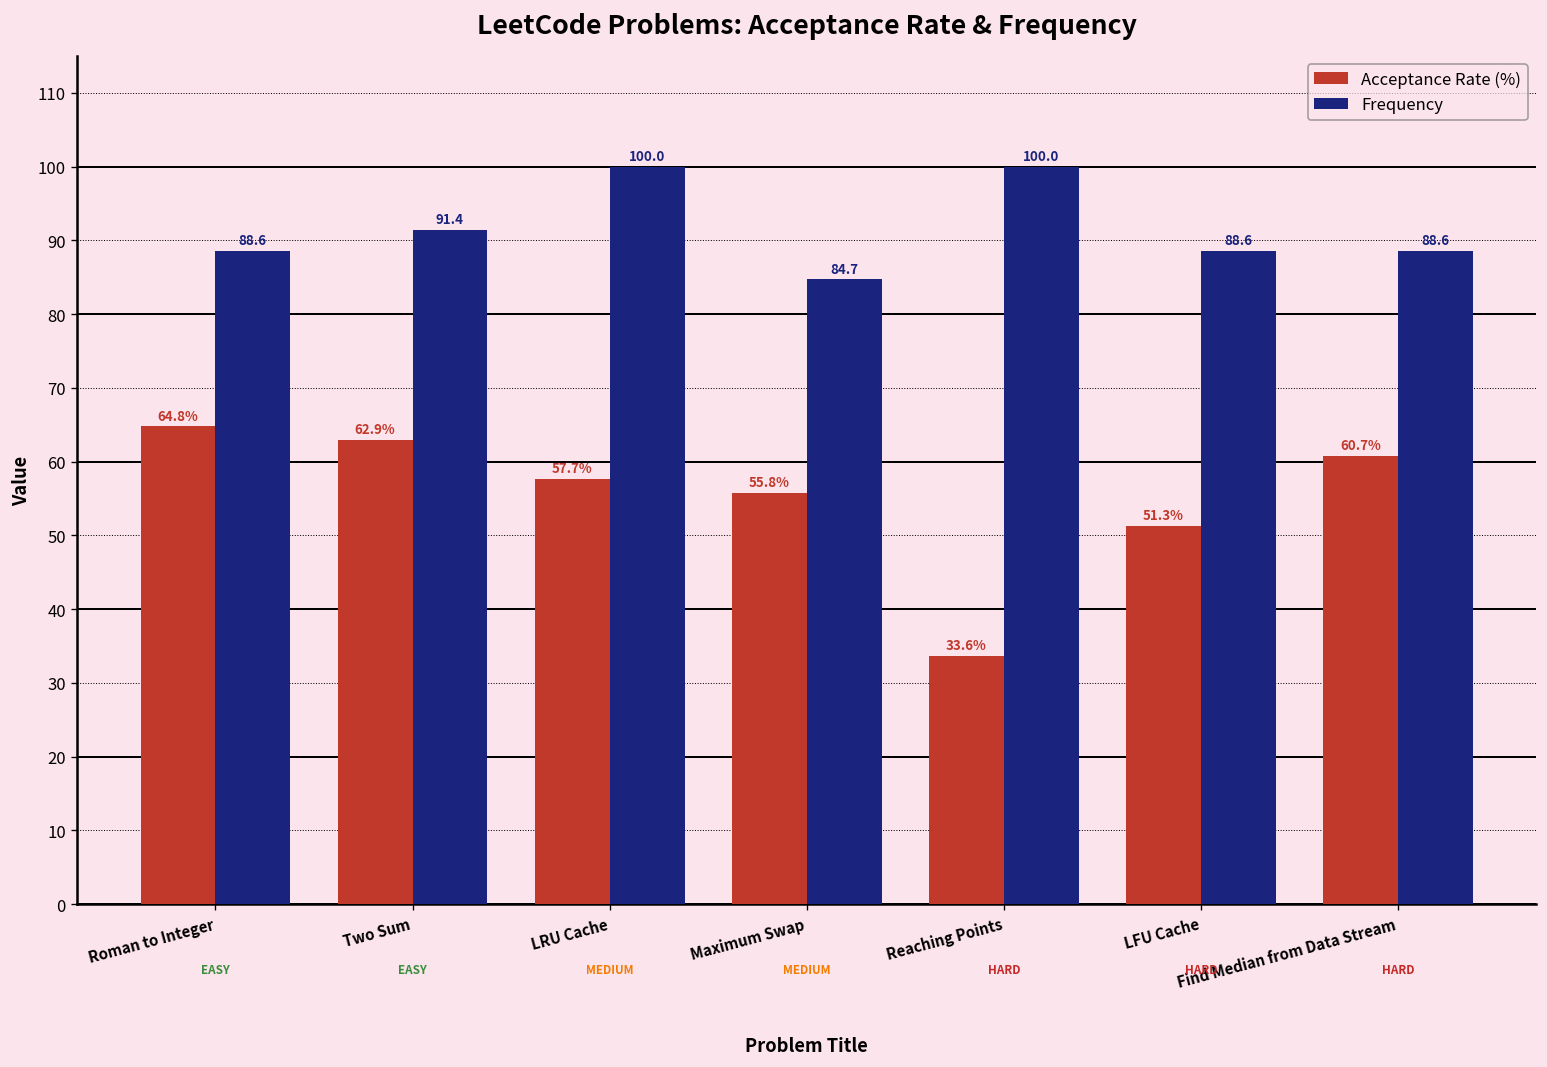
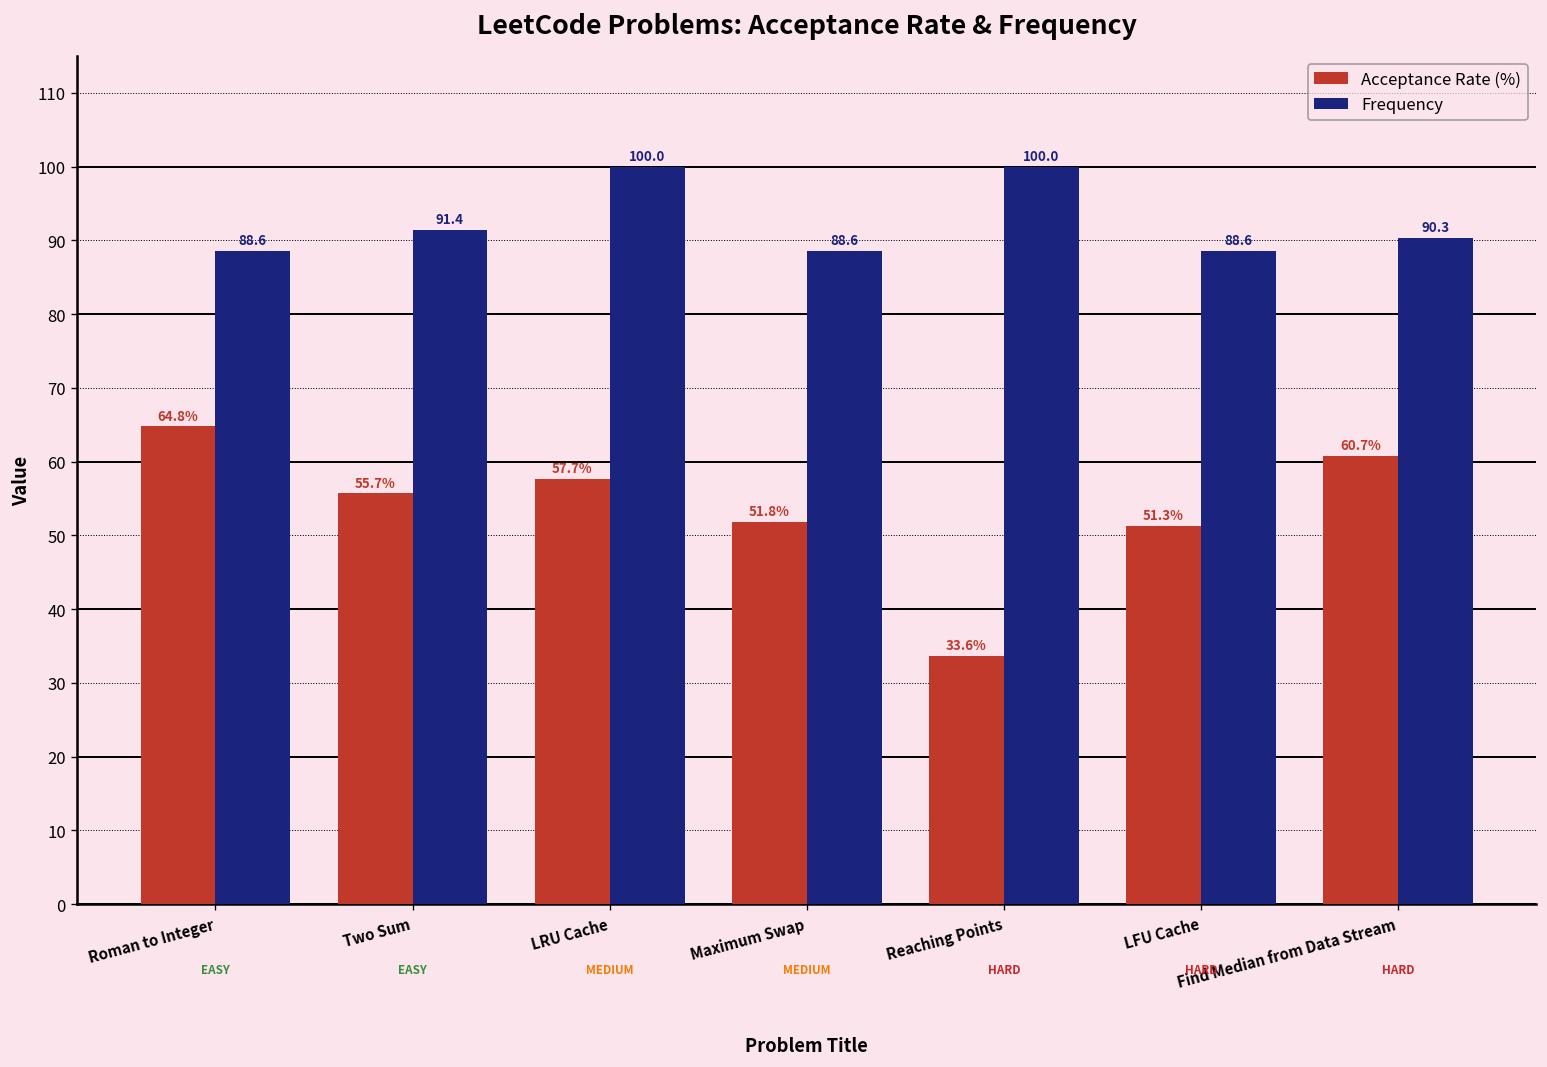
  {
    "Acceptance Rate (%)": {
      "Roman to Integer": "64.8%",
-     "Two Sum": "62.9%",
+     "Two Sum": "55.7%",
      "LRU Cache": "57.7%",
-     "Maximum Swap": "55.8%",
+     "Maximum Swap": "51.8%",
      "Reaching Points": "33.6%",
      "LFU Cache": "51.3%",
      "Find Median from Data Stream": "60.7%"
    },
    "Frequency": {
      "Roman to Integer": "88.6",
      "Two Sum": "91.4",
      "LRU Cache": "100.0",
-     "Maximum Swap": "84.7",
+     "Maximum Swap": "88.6",
      "Reaching Points": "100.0",
      "LFU Cache": "88.6",
-     "Find Median from Data Stream": "88.6"
+     "Find Median from Data Stream": "90.3"
    }
  }
